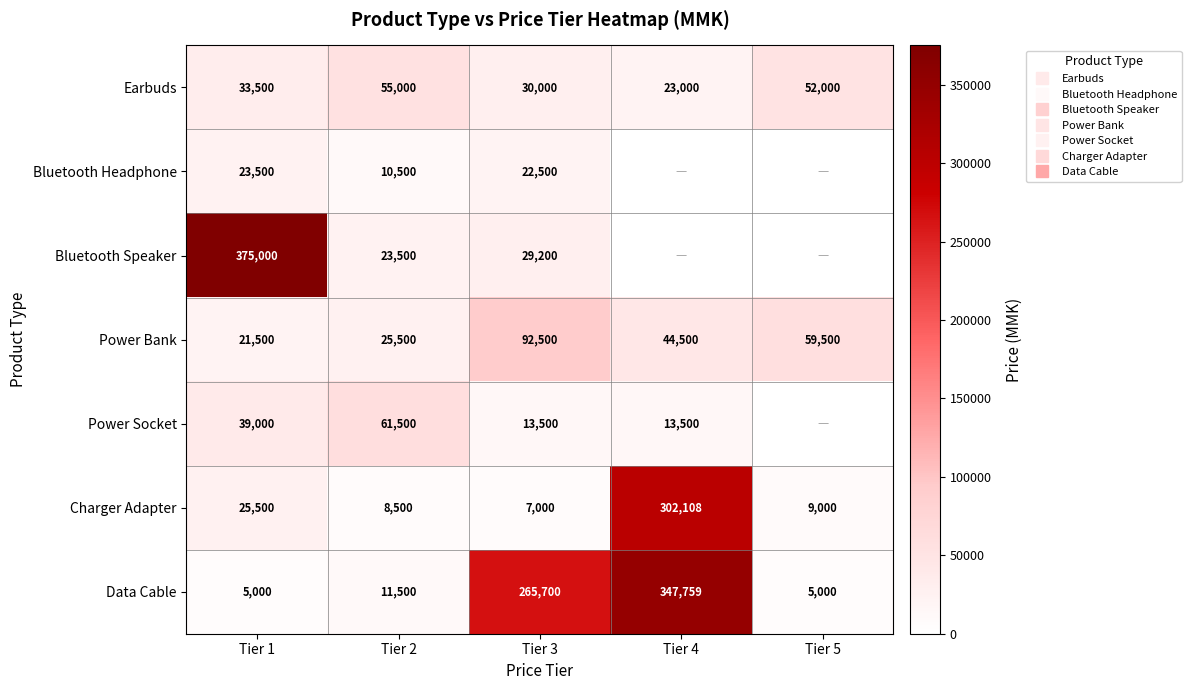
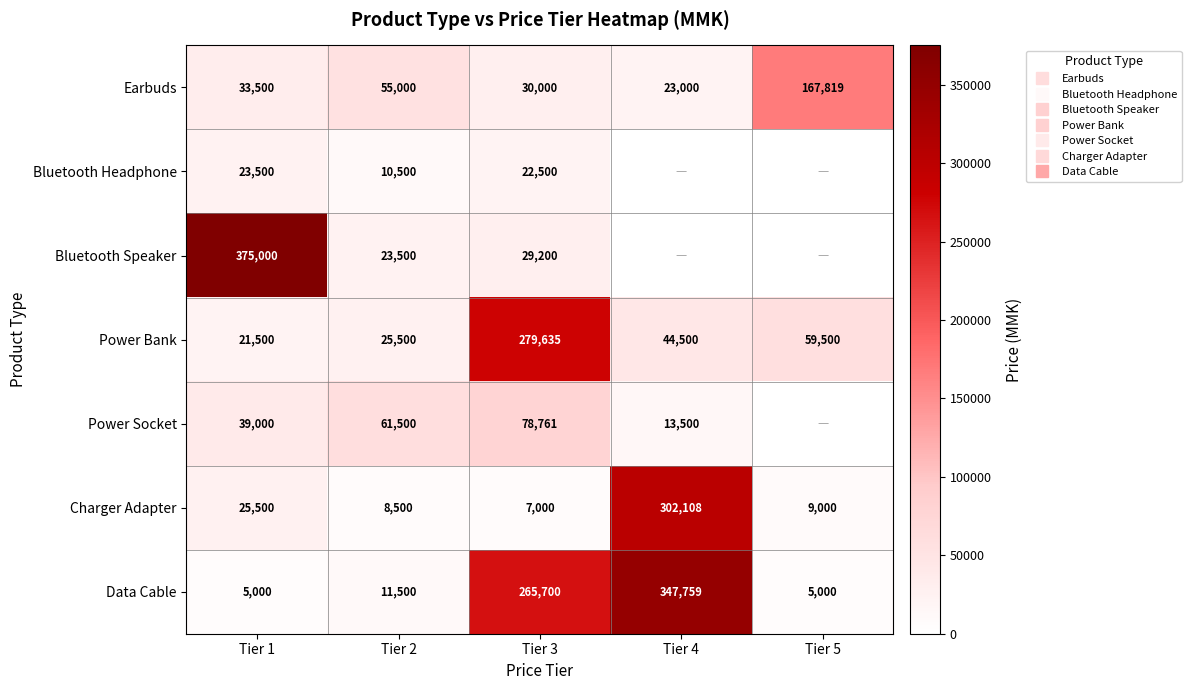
  {
    "Earbuds": {
      "Tier 1": "33,500",
      "Tier 2": "55,000",
      "Tier 3": "30,000",
      "Tier 4": "23,000",
-     "Tier 5": "52,000"
+     "Tier 5": "167,819"
    },
    "Bluetooth Headphone": {
      "Tier 1": "23,500",
      "Tier 2": "10,500",
      "Tier 3": "22,500"
    },
    "Bluetooth Speaker": {
      "Tier 1": "375,000",
      "Tier 2": "23,500",
      "Tier 3": "29,200"
    },
    "Power Bank": {
      "Tier 1": "21,500",
      "Tier 2": "25,500",
-     "Tier 3": "92,500",
+     "Tier 3": "279,635",
      "Tier 4": "44,500",
      "Tier 5": "59,500"
    },
    "Power Socket": {
      "Tier 1": "39,000",
      "Tier 2": "61,500",
-     "Tier 3": "13,500",
+     "Tier 3": "78,761",
      "Tier 4": "13,500"
    },
    "Charger Adapter": {
      "Tier 1": "25,500",
      "Tier 2": "8,500",
      "Tier 3": "7,000",
      "Tier 4": "302,108",
      "Tier 5": "9,000"
    },
    "Data Cable": {
      "Tier 1": "5,000",
      "Tier 2": "11,500",
      "Tier 3": "265,700",
      "Tier 4": "347,759",
      "Tier 5": "5,000"
    }
  }
